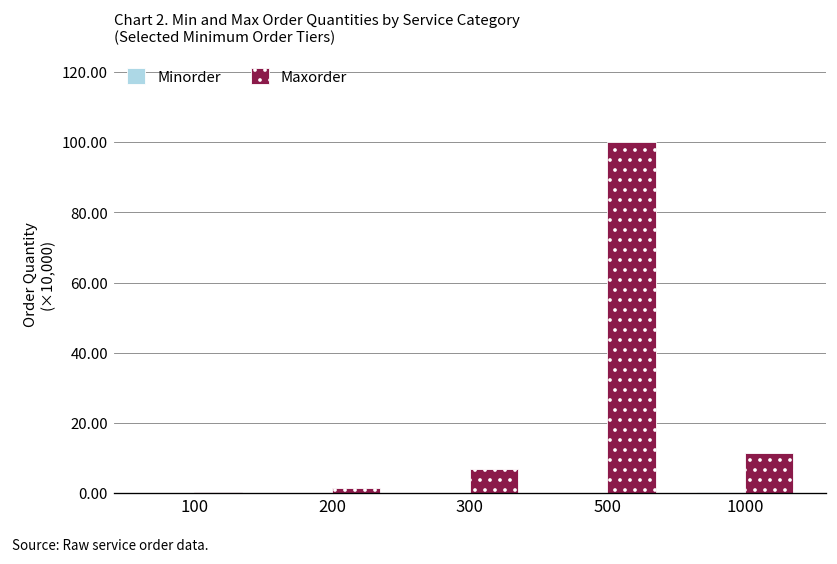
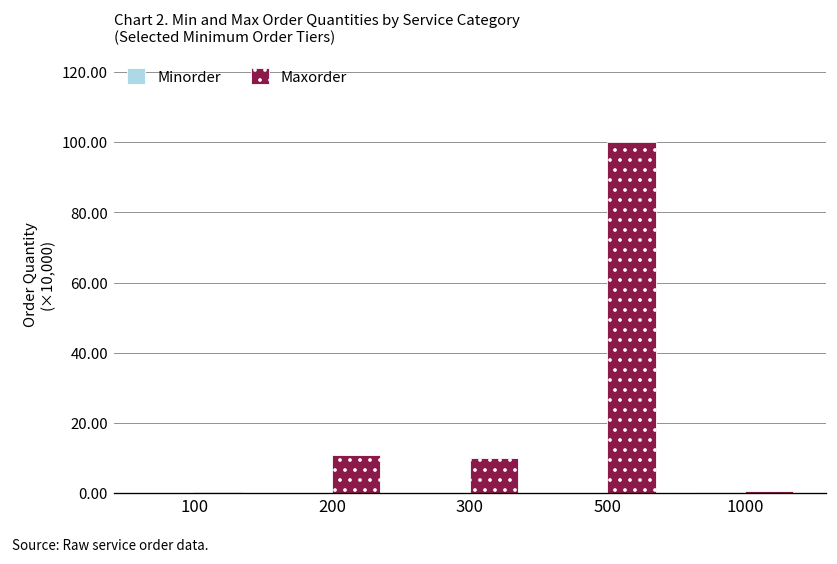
  {
    "Maxorder": {
-     "200": 2,
-     "300": 7,
+     "200": 11,
+     "300": 10,
      "500": 100,
-     "1000": 11
+     "1000": 0
    }
  }
